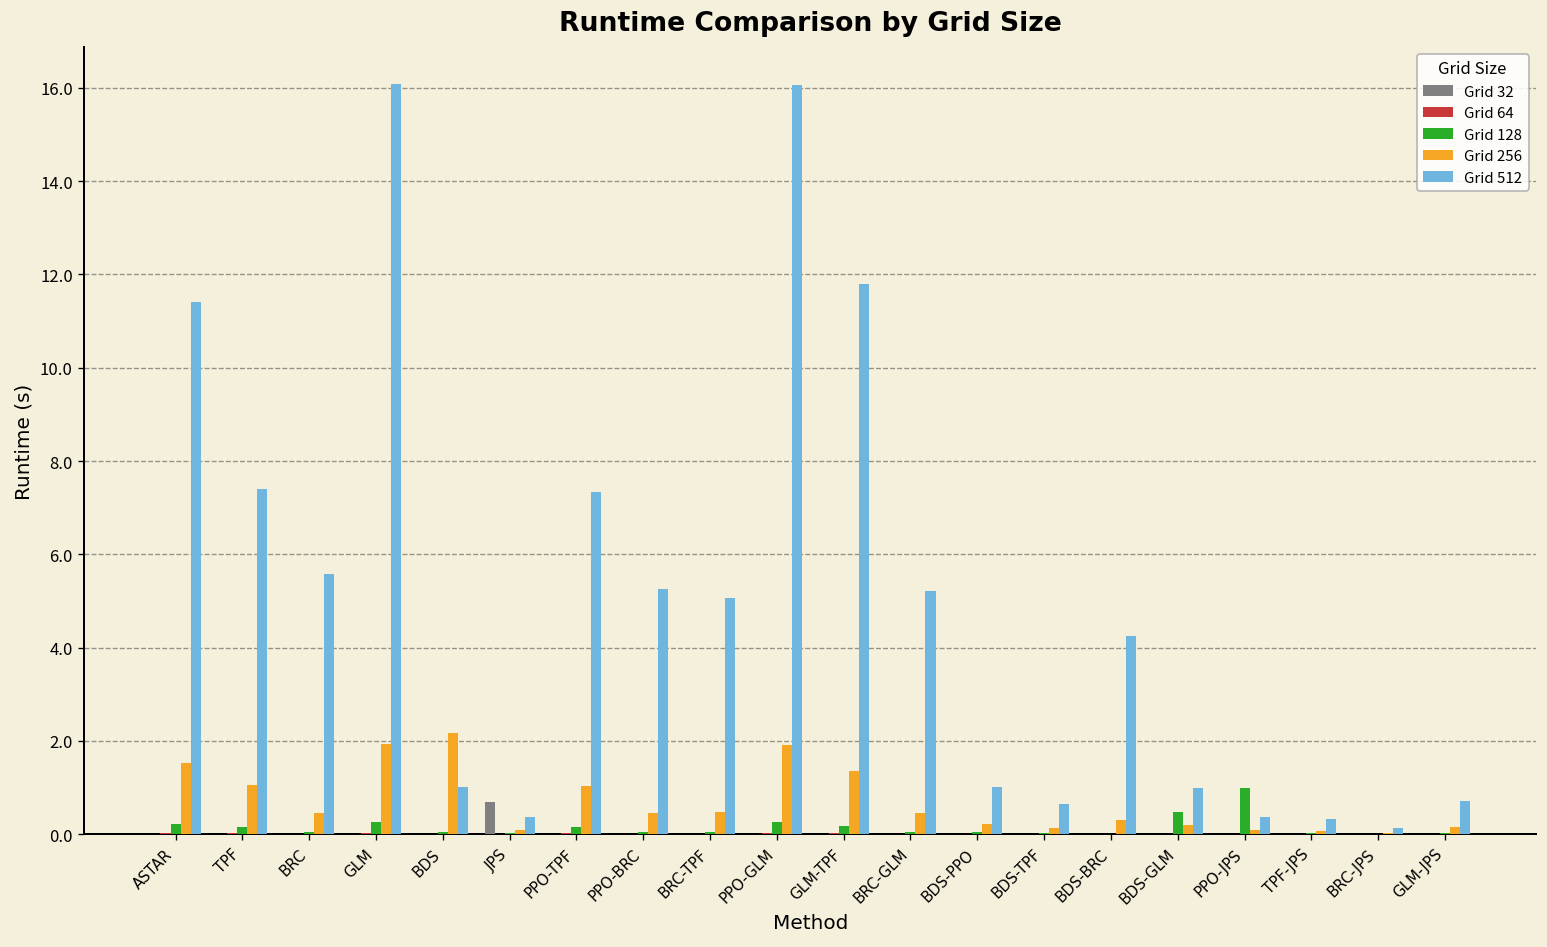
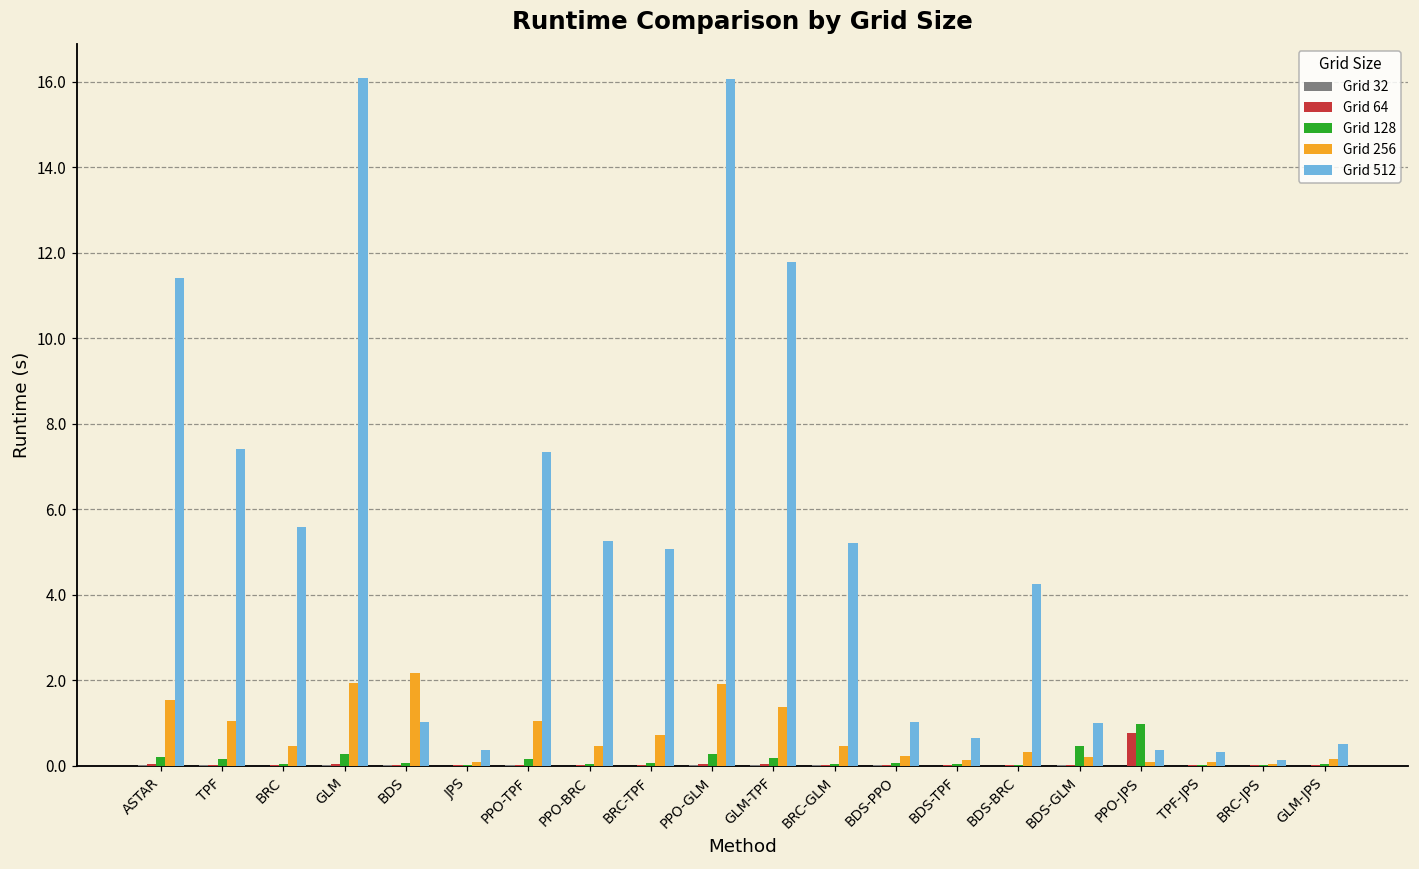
  {
    "Grid 32": {
-     "JPS": 0.7
+     "JPS": 0.0
    },
    "Grid 64": {
-     "PPO-JPS": 0.0
+     "PPO-JPS": 0.8
    },
    "Grid 128": {
      "ASTAR": 0.2,
      "TPF": 0.2,
      "GLM": 0.3,
      "PPO-TPF": 0.2,
      "PPO-GLM": 0.3,
      "GLM-TPF": 0.2,
      "BDS-GLM": 0.5,
      "PPO-JPS": 1.0
    },
    "Grid 256": {
      "ASTAR": 1.5,
      "TPF": 1.0,
      "BRC": 0.5,
      "GLM": 1.9,
      "BDS": 2.2,
      "JPS": 0.1,
      "PPO-TPF": 1.0,
      "PPO-BRC": 0.5,
-     "BRC-TPF": 0.5,
+     "BRC-TPF": 0.7,
      "PPO-GLM": 1.9,
      "GLM-TPF": 1.4,
      "BRC-GLM": 0.5,
      "BDS-PPO": 0.2,
      "BDS-TPF": 0.1,
      "BDS-BRC": 0.3,
      "BDS-GLM": 0.2,
      "PPO-JPS": 0.1,
      "TPF-JPS": 0.1,
      "GLM-JPS": 0.2
    },
    "Grid 512": {
      "ASTAR": 11.4,
      "TPF": 7.4,
      "BRC": 5.6,
      "GLM": 16.1,
      "BDS": 1.0,
      "JPS": 0.4,
      "PPO-TPF": 7.3,
      "PPO-BRC": 5.3,
      "BRC-TPF": 5.1,
      "PPO-GLM": 16.1,
      "GLM-TPF": 11.8,
      "BRC-GLM": 5.2,
      "BDS-PPO": 1.0,
      "BDS-TPF": 0.6,
      "BDS-BRC": 4.3,
      "BDS-GLM": 1.0,
      "PPO-JPS": 0.4,
      "TPF-JPS": 0.3,
      "BRC-JPS": 0.1,
-     "GLM-JPS": 0.7
+     "GLM-JPS": 0.5
    }
  }
